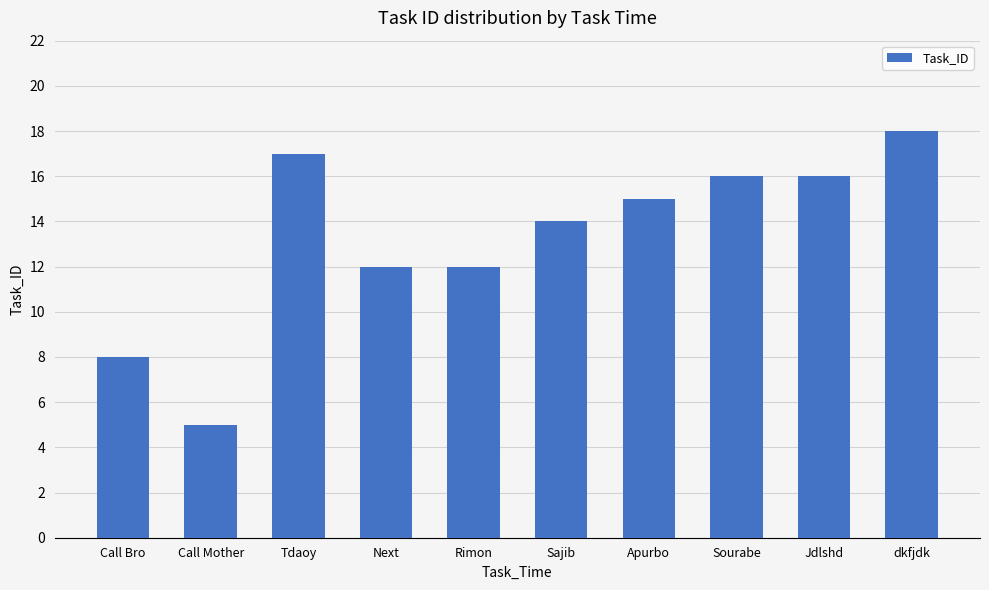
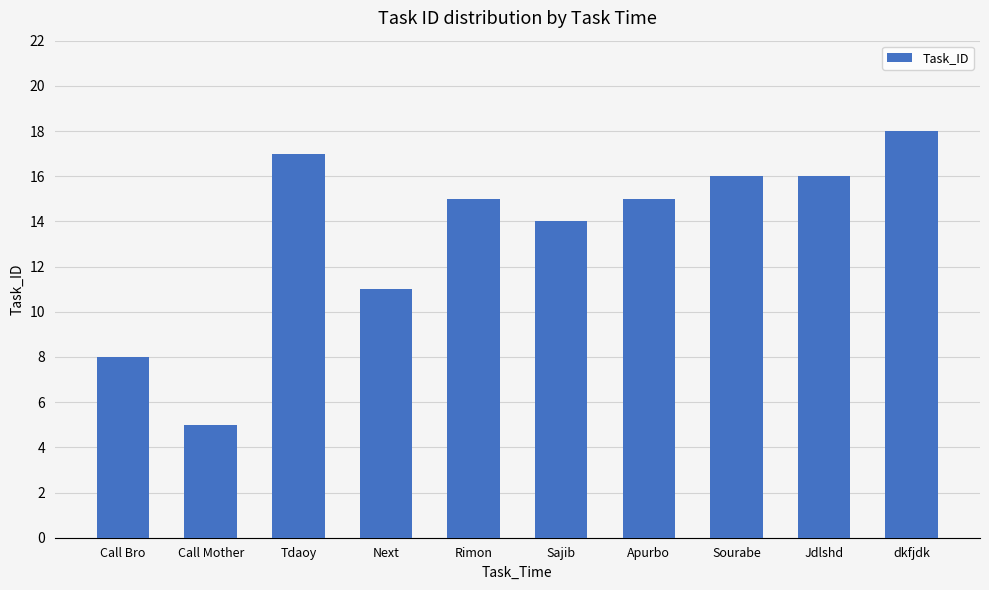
  {
    "Call Bro": 8,
    "Call Mother": 5,
    "Tdaoy": 17,
-   "Next": 12,
-   "Rimon": 12,
+   "Next": 11,
+   "Rimon": 15,
    "Sajib": 14,
    "Apurbo": 15,
    "Sourabe": 16,
    "Jdlshd": 16,
    "dkfjdk": 18
  }
